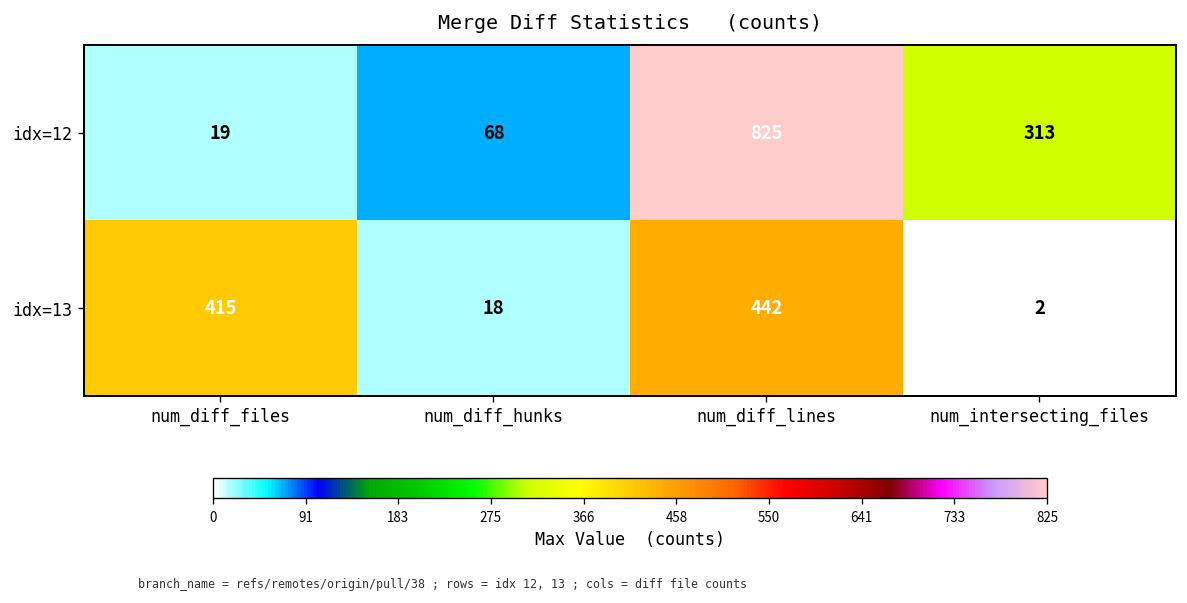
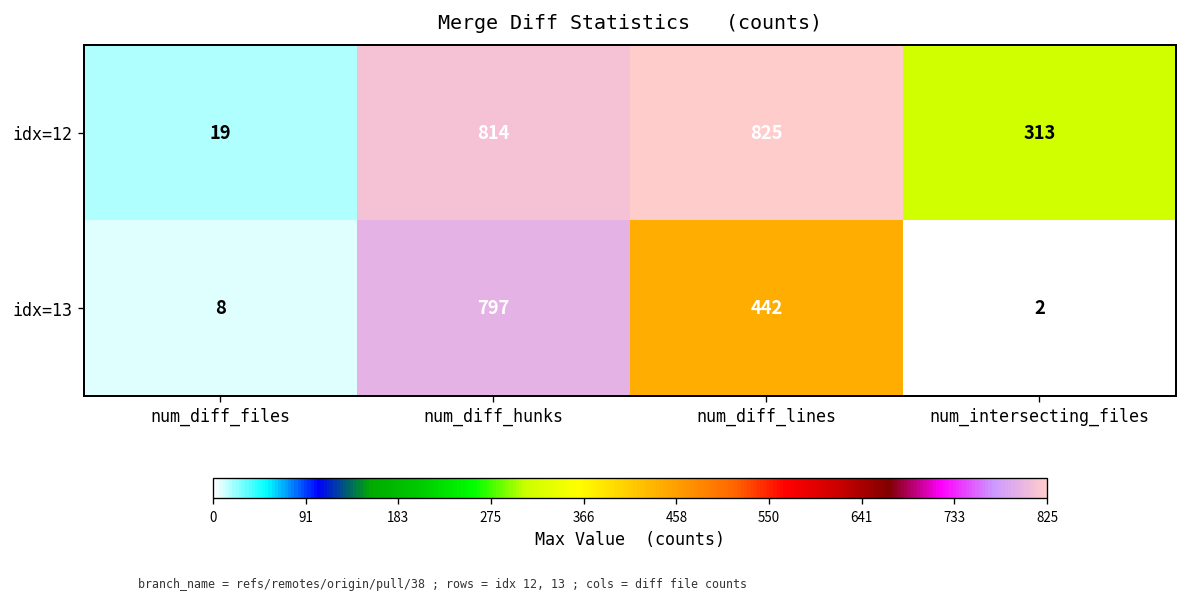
  {
    "idx=12": {
      "num_diff_files": 19,
-     "num_diff_hunks": 68,
+     "num_diff_hunks": 814,
      "num_diff_lines": 825,
      "num_intersecting_files": 313
    },
    "idx=13": {
-     "num_diff_files": 415,
-     "num_diff_hunks": 18,
+     "num_diff_files": 8,
+     "num_diff_hunks": 797,
      "num_diff_lines": 442,
      "num_intersecting_files": 2
    }
  }
